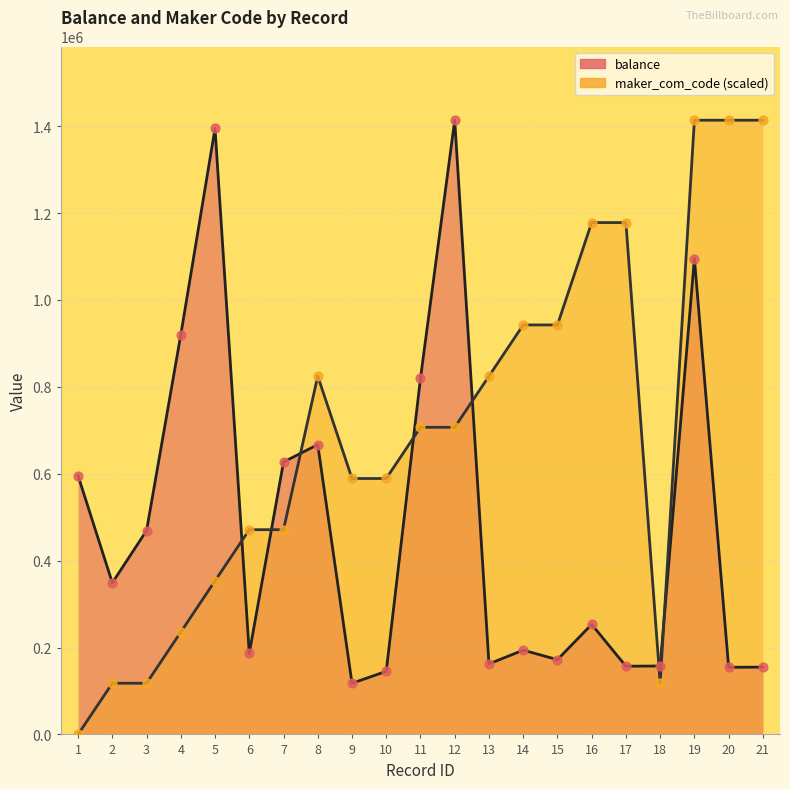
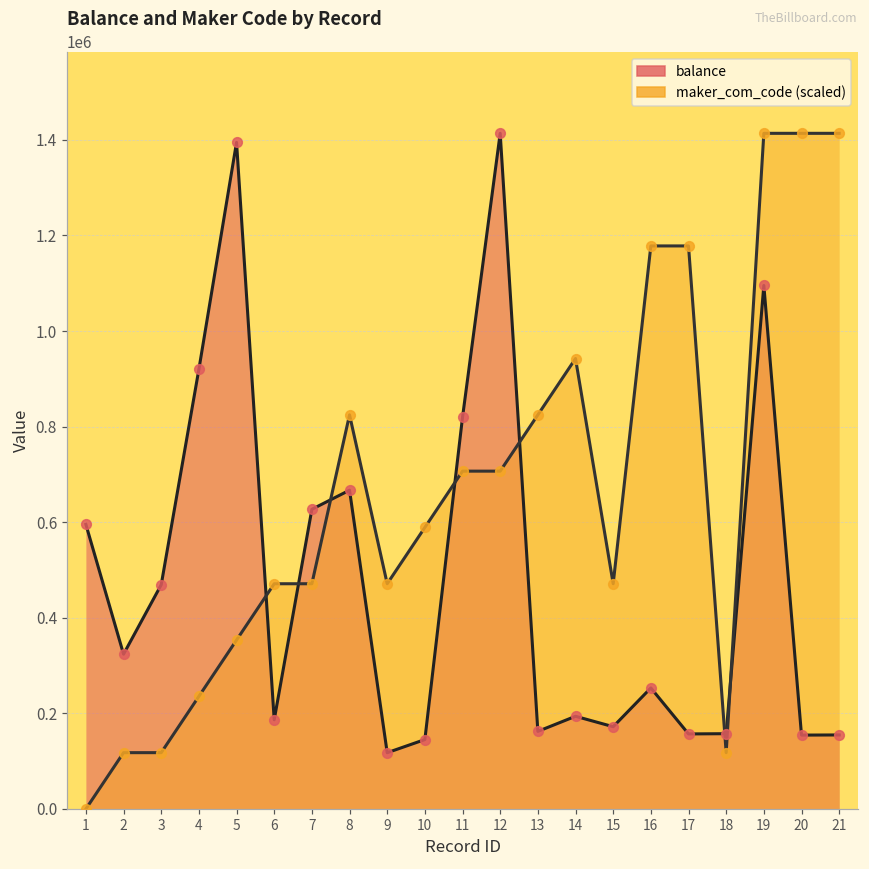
  {
    "balance": {
      "1": 600000,
-     "2": 350000,
+     "2": 320000,
      "3": 470000,
      "4": 920000,
      "5": 1390000,
      "6": 190000,
      "7": 630000,
      "8": 670000,
      "9": 120000,
      "10": 150000,
      "11": 820000,
      "12": 1410000,
      "13": 160000,
      "14": 190000,
      "15": 170000,
      "16": 250000,
      "17": 160000,
      "18": 160000,
      "19": 1100000,
      "20": 150000,
      "21": 150000
    },
    "maker_com_code (scaled)": {
      "1": 0,
      "2": 120000,
      "3": 120000,
      "4": 240000,
      "5": 350000,
      "6": 470000,
      "7": 470000,
      "8": 820000,
-     "9": 590000,
+     "9": 470000,
      "10": 590000,
      "11": 710000,
      "12": 710000,
      "13": 820000,
      "14": 940000,
-     "15": 940000,
+     "15": 470000,
      "16": 1180000,
      "17": 1180000,
      "18": 120000,
      "19": 1410000,
      "20": 1410000,
      "21": 1410000
    }
  }
